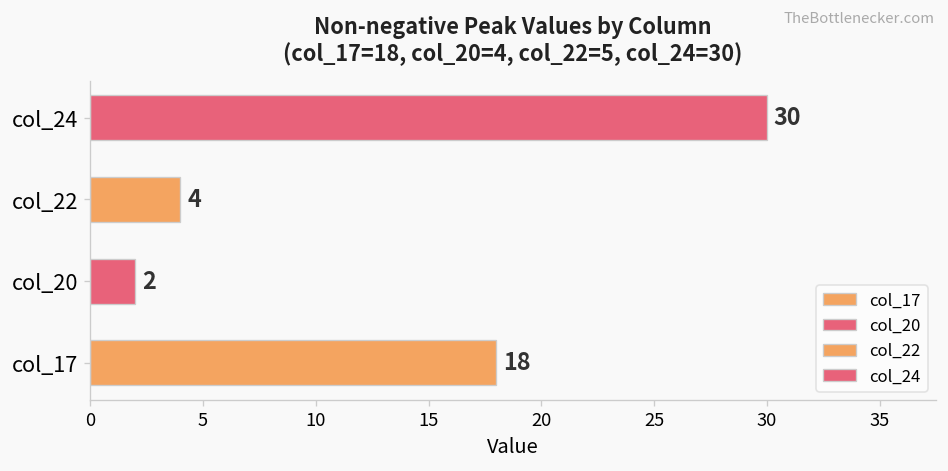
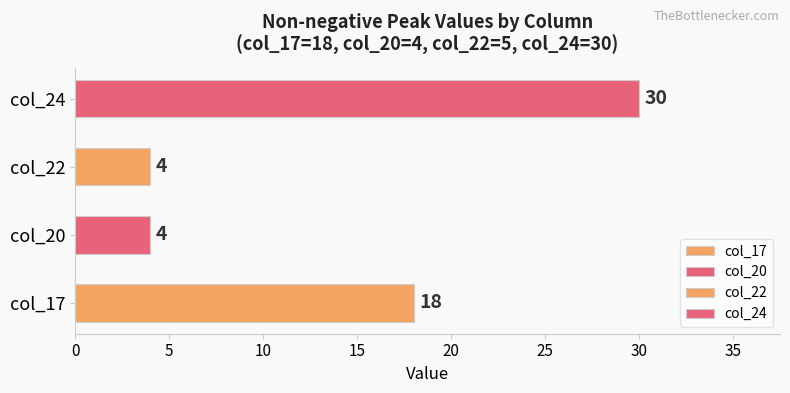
  {
    "col_24": 30,
    "col_22": 4,
-   "col_20": 2,
+   "col_20": 4,
    "col_17": 18
  }
